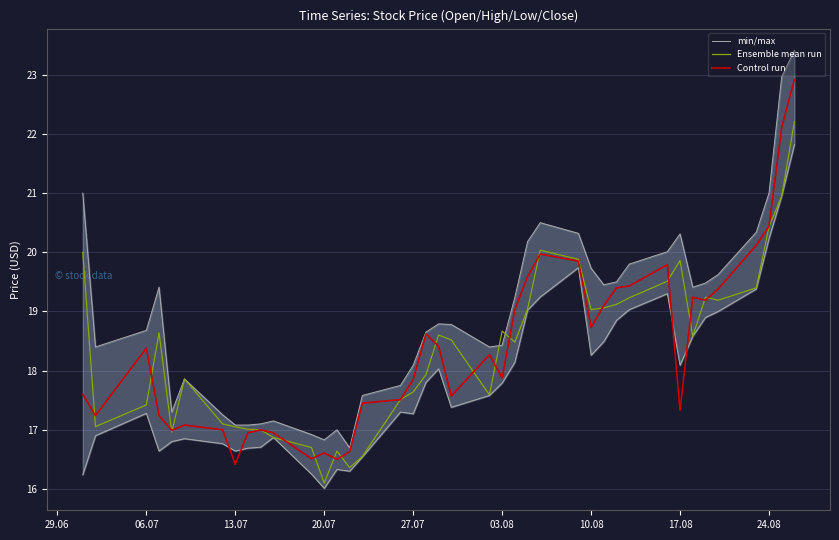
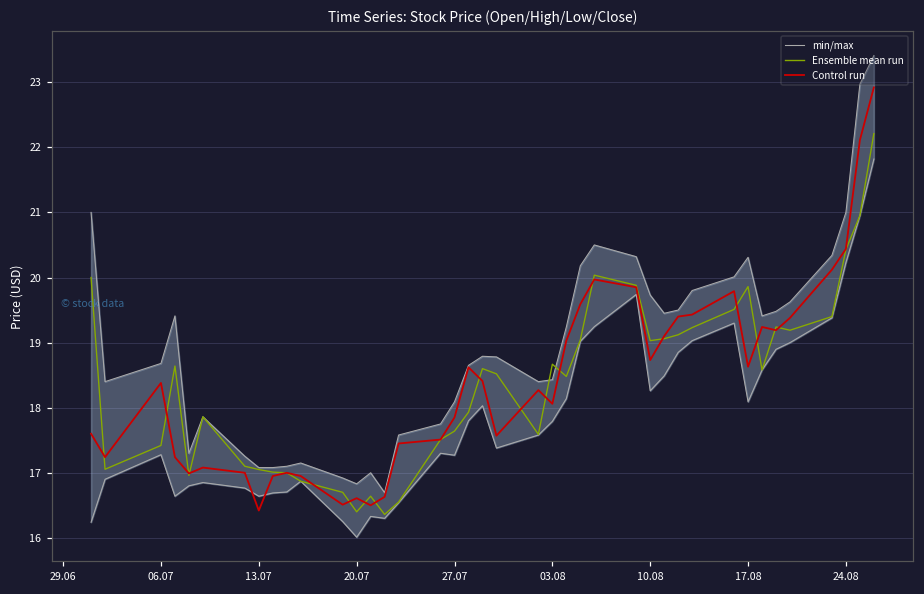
  {
    "Ensemble mean run": {
      "06.07": 17.4,
-     "20.07": 16.1,
+     "20.07": 16.4,
      "27.07": 17.6,
      "03.08": 18.7,
      "10.08": 19.0,
      "17.08": 19.9
    },
    "Control run": {
      "06.07": 18.4,
      "13.07": 16.4,
      "20.07": 16.6,
      "27.07": 17.9,
-     "03.08": 17.9,
+     "03.08": 18.1,
      "10.08": 18.7,
-     "17.08": 17.3
+     "17.08": 18.6
    }
  }
